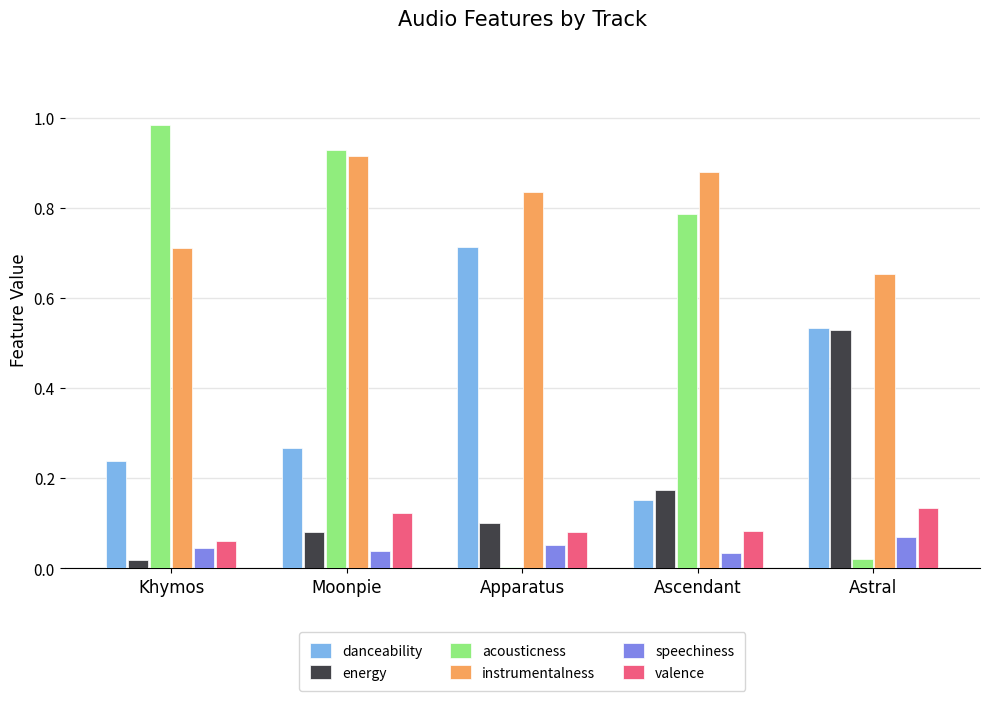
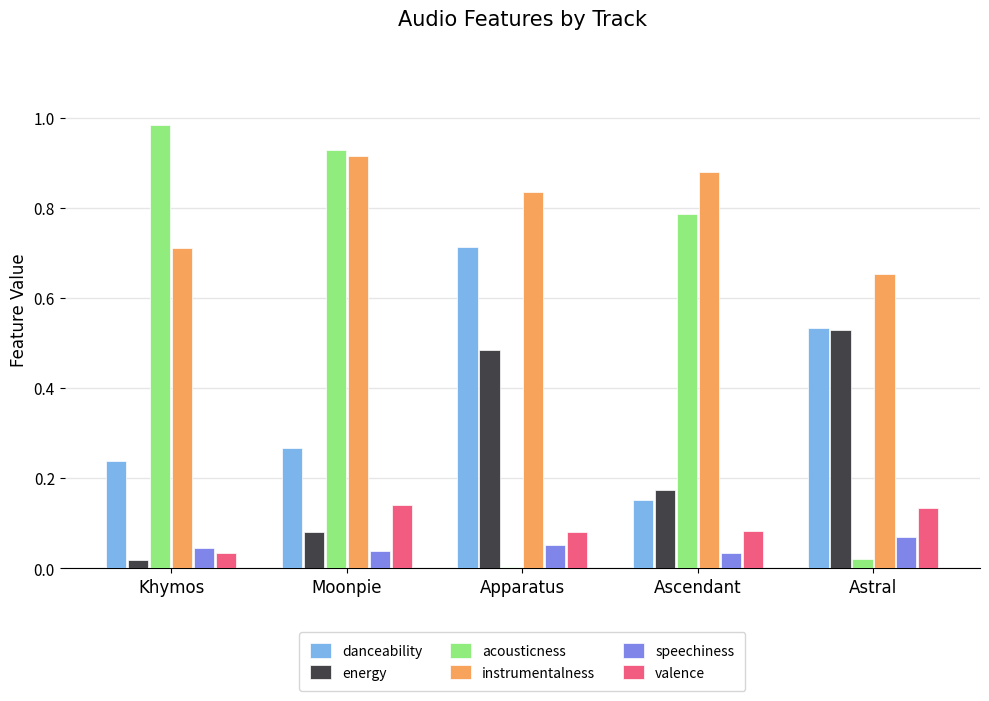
  {
    "energy": {
      "Khymos": 0.02,
      "Moonpie": 0.08,
-     "Apparatus": 0.10,
+     "Apparatus": 0.48,
      "Ascendant": 0.17,
      "Astral": 0.53
    },
    "acousticness": {
      "Khymos": 0.99,
      "Moonpie": 0.93,
      "Ascendant": 0.79,
      "Astral": 0.02
    },
    "instrumentalness": {
      "Khymos": 0.71,
      "Moonpie": 0.92,
      "Apparatus": 0.84,
      "Ascendant": 0.88,
      "Astral": 0.65
    },
    "valence": {
-     "Khymos": 0.06,
-     "Moonpie": 0.12,
+     "Khymos": 0.03,
+     "Moonpie": 0.14,
      "Apparatus": 0.08,
      "Ascendant": 0.08,
      "Astral": 0.13
    }
  }
